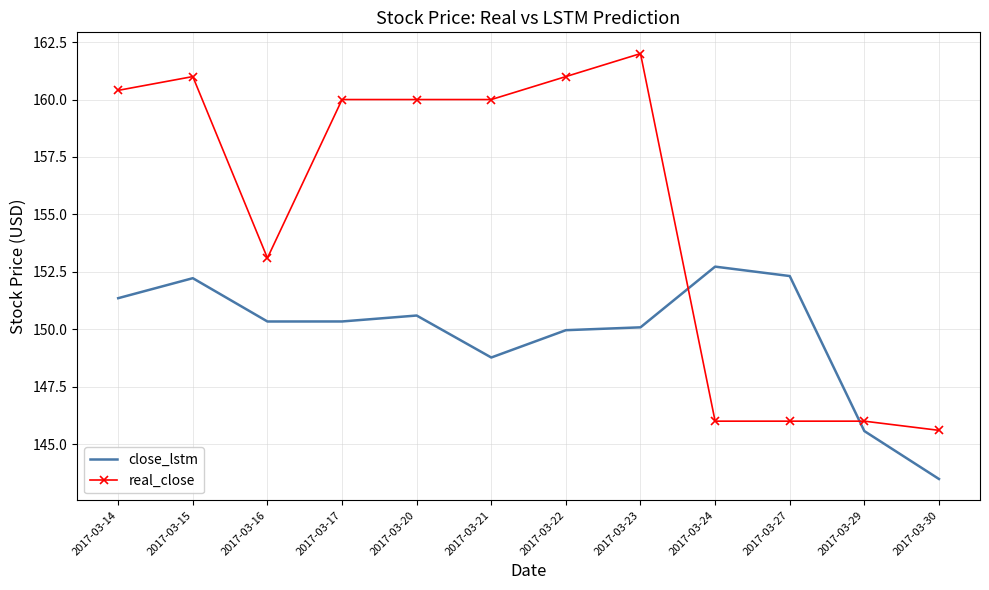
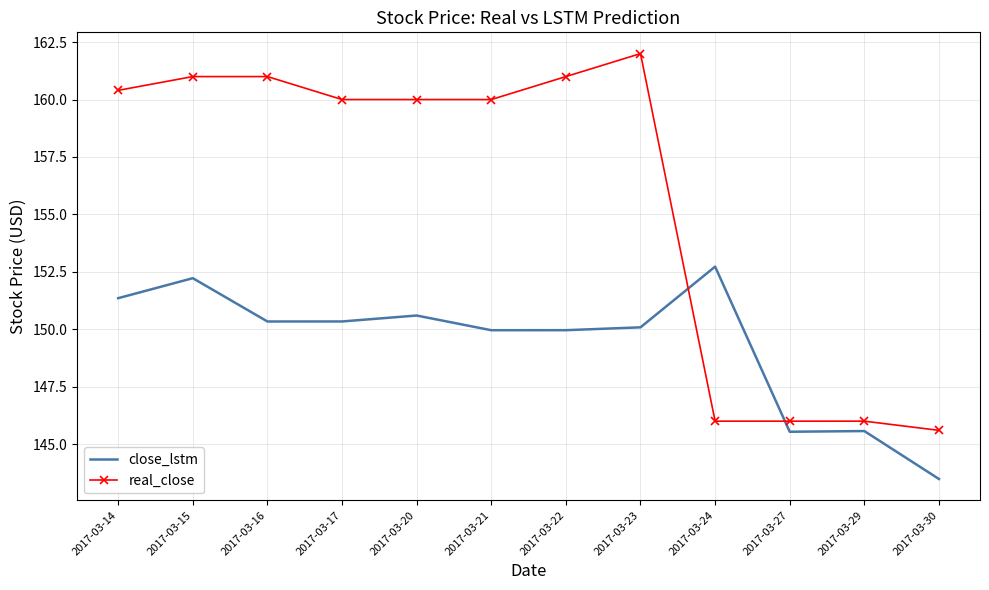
  {
    "close_lstm": {
      "2017-03-14": 151.4,
      "2017-03-15": 152.2,
      "2017-03-16": 150.3,
      "2017-03-17": 150.3,
      "2017-03-20": 150.6,
-     "2017-03-21": 148.8,
+     "2017-03-21": 150.0,
      "2017-03-22": 150.0,
      "2017-03-23": 150.1,
      "2017-03-24": 152.7,
-     "2017-03-27": 152.3,
+     "2017-03-27": 145.5,
      "2017-03-29": 145.6,
      "2017-03-30": 143.5
    },
    "real_close": {
      "2017-03-14": 160.4,
      "2017-03-15": 161.0,
-     "2017-03-16": 153.1,
+     "2017-03-16": 161.0,
      "2017-03-17": 160.0,
      "2017-03-20": 160.0,
      "2017-03-21": 160.0,
      "2017-03-22": 161.0,
      "2017-03-23": 162.0,
      "2017-03-24": 146.0,
      "2017-03-27": 146.0,
      "2017-03-29": 146.0,
      "2017-03-30": 145.6
    }
  }
